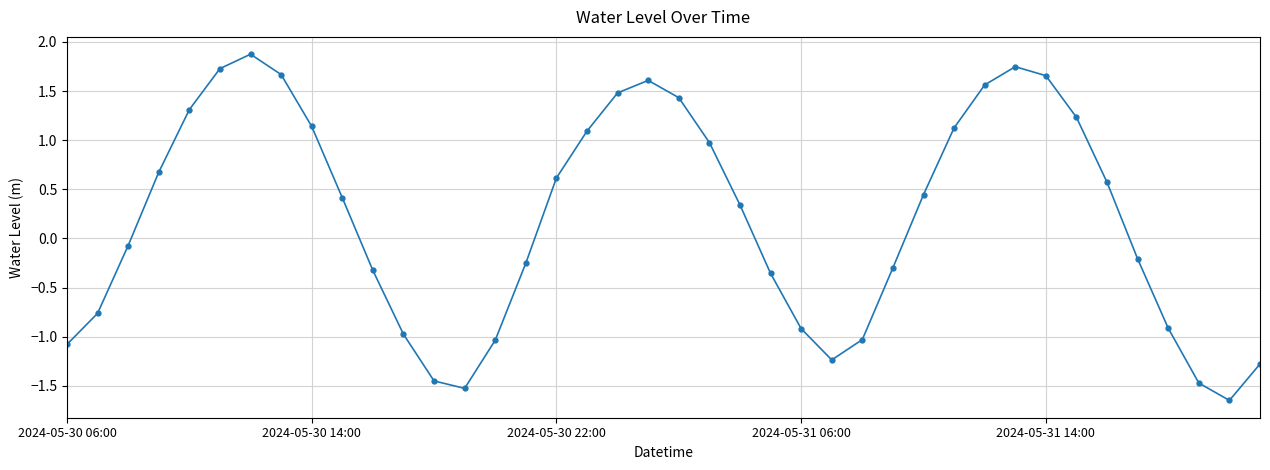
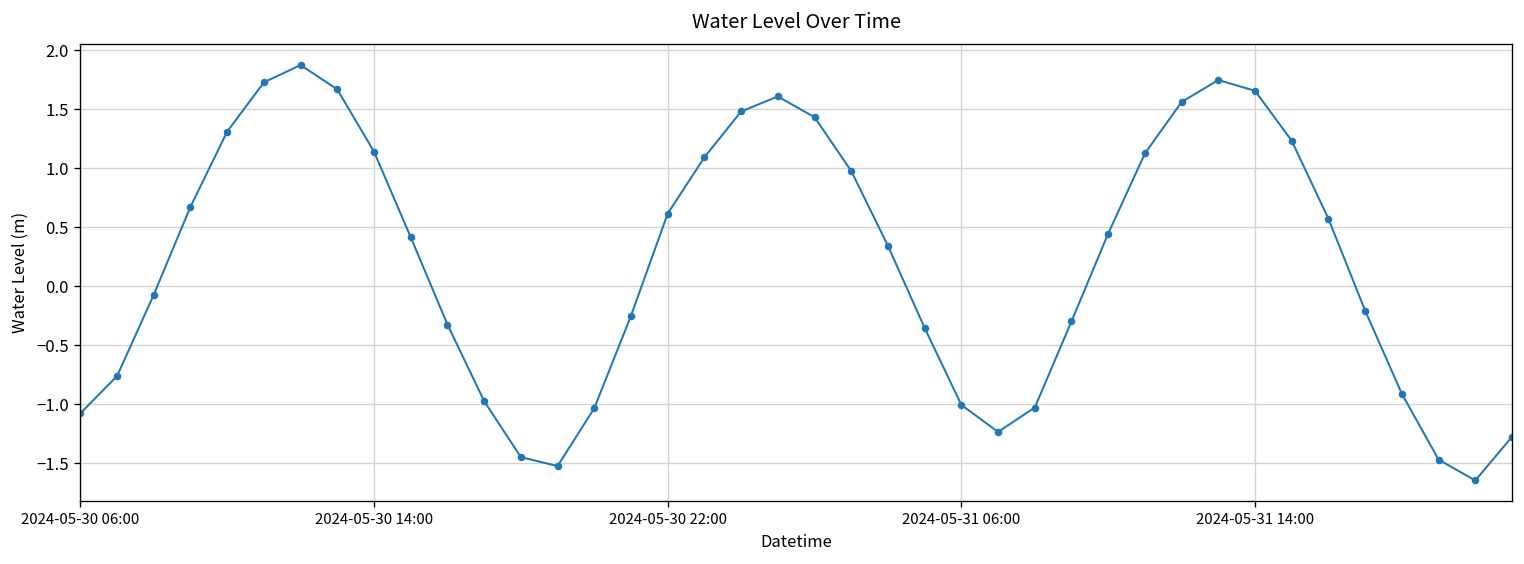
  {
    "2024-05-30 06:00": -1.1,
    "2024-05-30 14:00": 1.1,
    "2024-05-30 22:00": 0.6,
-   "2024-05-31 06:00": -0.9,
+   "2024-05-31 06:00": -1.0,
    "2024-05-31 14:00": 1.7
  }
